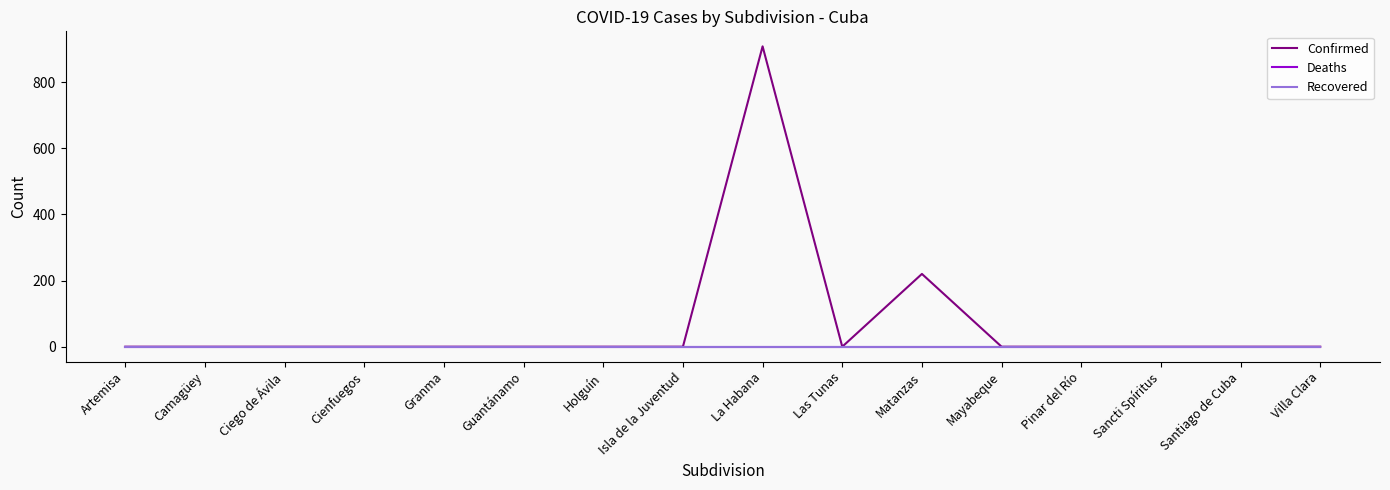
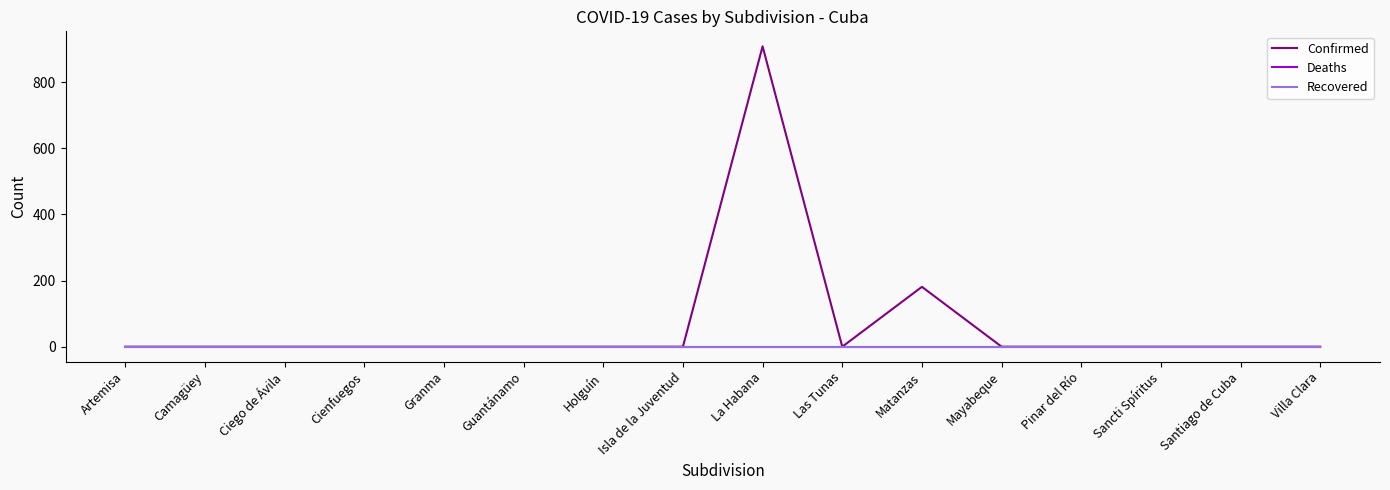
  {
    "Confirmed": {
      "La Habana": 910,
-     "Matanzas": 220
+     "Matanzas": 180
    },
    "Recovered": {
      "La Habana": 0,
      "Matanzas": 0
    }
  }
